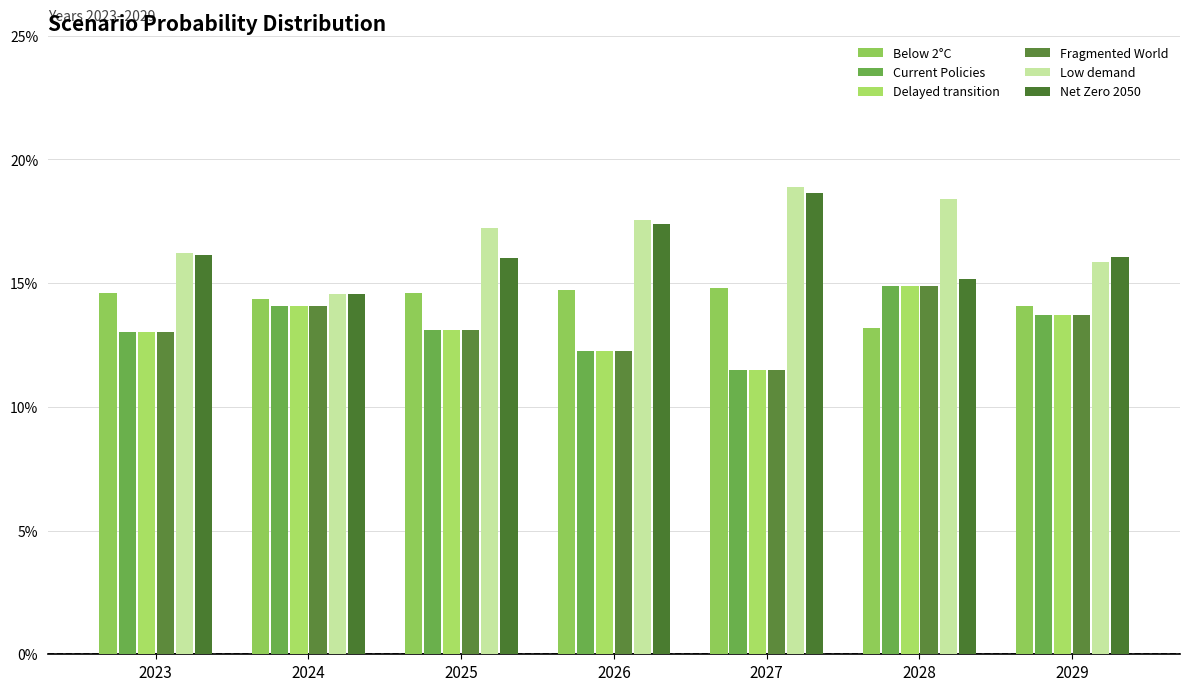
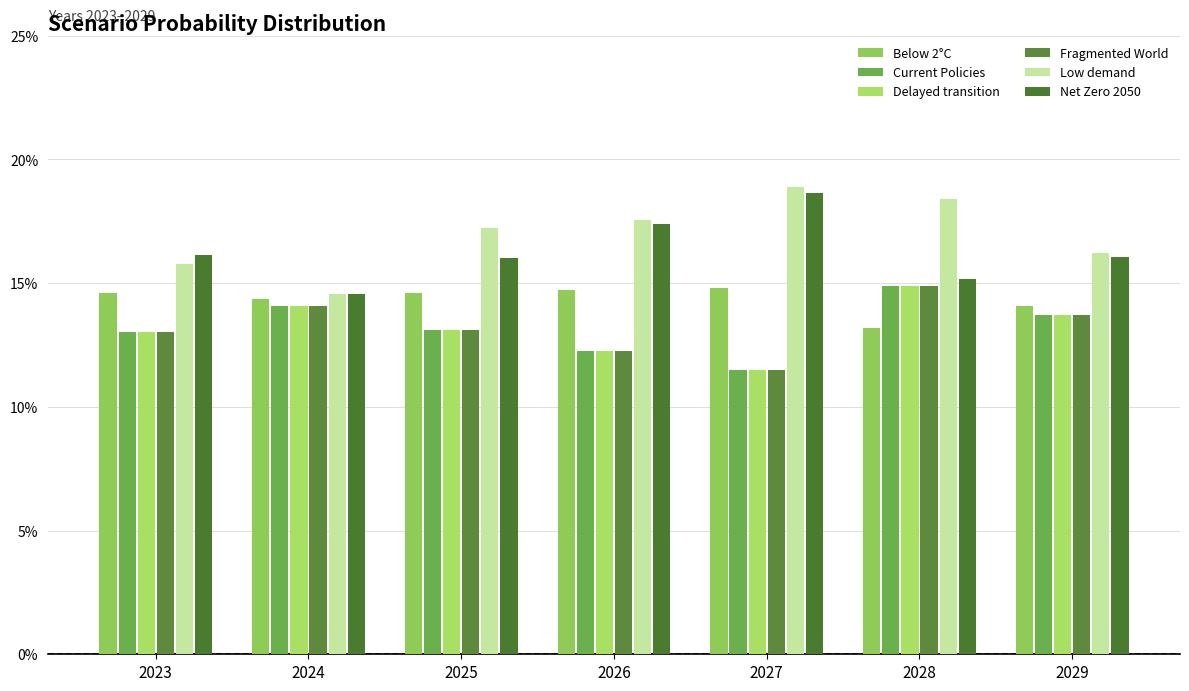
  {
    "Low demand": {
-     "2023": "16.2%",
+     "2023": "15.8%",
      "2024": "14.6%",
      "2025": "17.2%",
      "2026": "17.5%",
      "2027": "18.9%",
      "2028": "18.4%",
-     "2029": "15.9%"
+     "2029": "16.2%"
    }
  }
